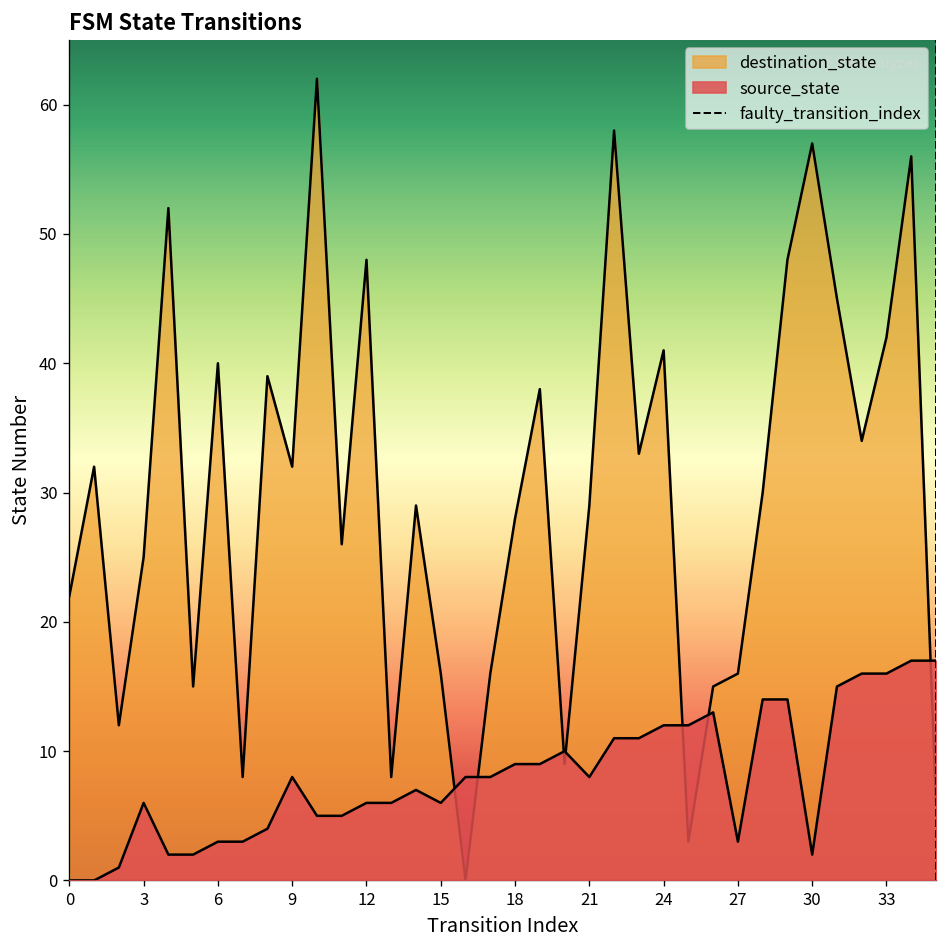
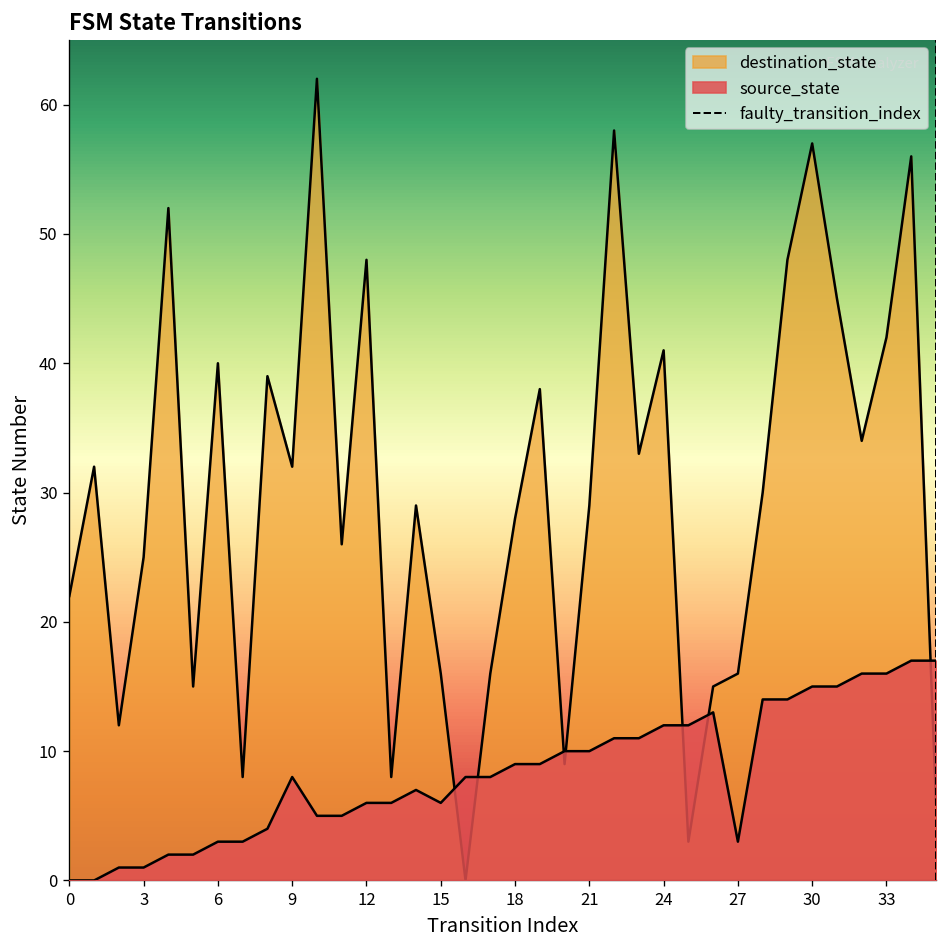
  {
    "destination_state": {
      "0": 22,
      "3": 25,
      "6": 40,
      "9": 32,
      "12": 48,
      "15": 16,
      "18": 28,
      "21": 29,
      "24": 41,
      "27": 16,
      "30": 57,
      "33": 42
    },
    "source_state": {
      "0": 0,
-     "3": 6,
+     "3": 1,
      "6": 3,
      "9": 8,
      "12": 6,
      "15": 6,
      "18": 9,
-     "21": 8,
+     "21": 10,
      "24": 12,
      "27": 3,
-     "30": 2,
+     "30": 15,
      "33": 16
    }
  }
